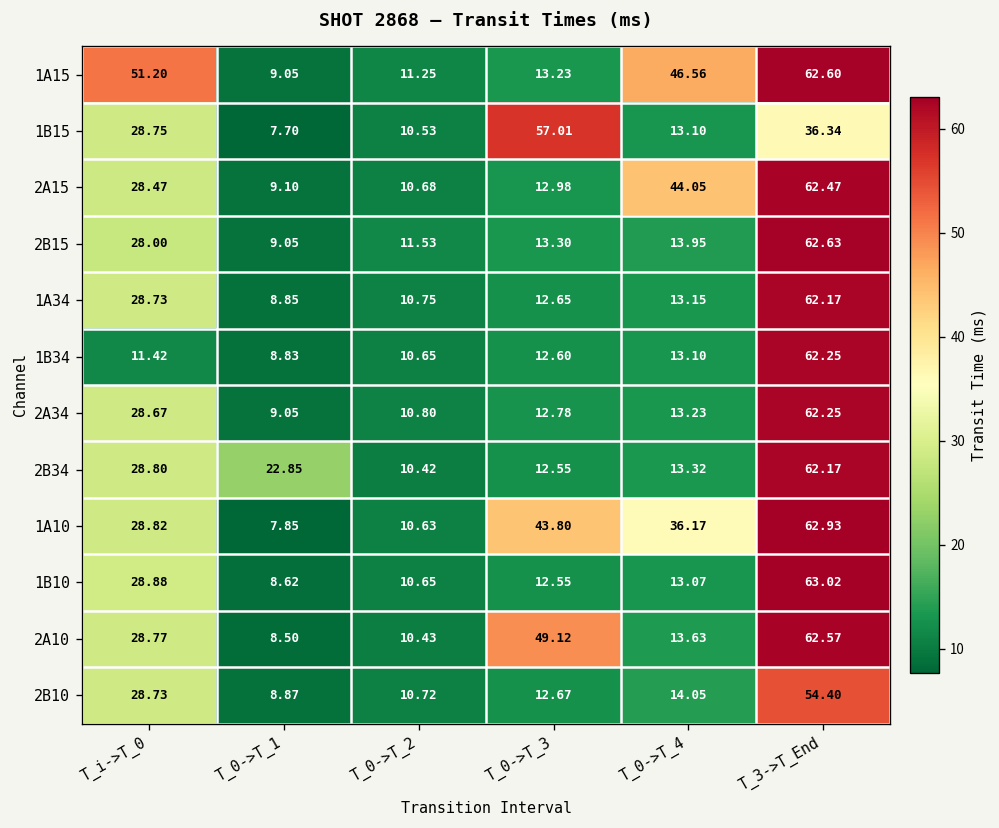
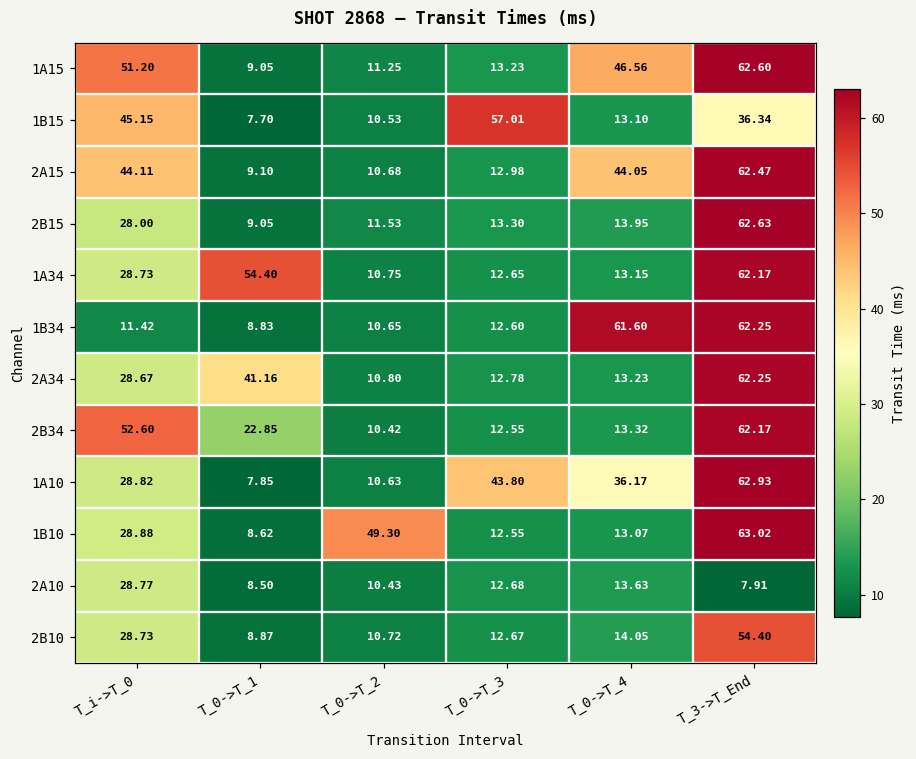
  {
    "1A15": {
      "T_i->T_0": 51.20,
      "T_0->T_1": 9.05,
      "T_0->T_2": 11.25,
      "T_0->T_3": 13.23,
      "T_0->T_4": 46.56,
      "T_3->T_End": 62.60
    },
    "1B15": {
-     "T_i->T_0": 28.75,
+     "T_i->T_0": 45.15,
      "T_0->T_1": 7.70,
      "T_0->T_2": 10.53,
      "T_0->T_3": 57.01,
      "T_0->T_4": 13.10,
      "T_3->T_End": 36.34
    },
    "2A15": {
-     "T_i->T_0": 28.47,
+     "T_i->T_0": 44.11,
      "T_0->T_1": 9.10,
      "T_0->T_2": 10.68,
      "T_0->T_3": 12.98,
      "T_0->T_4": 44.05,
      "T_3->T_End": 62.47
    },
    "2B15": {
      "T_i->T_0": 28.00,
      "T_0->T_1": 9.05,
      "T_0->T_2": 11.53,
      "T_0->T_3": 13.30,
      "T_0->T_4": 13.95,
      "T_3->T_End": 62.63
    },
    "1A34": {
      "T_i->T_0": 28.73,
-     "T_0->T_1": 8.85,
+     "T_0->T_1": 54.40,
      "T_0->T_2": 10.75,
      "T_0->T_3": 12.65,
      "T_0->T_4": 13.15,
      "T_3->T_End": 62.17
    },
    "1B34": {
      "T_i->T_0": 11.42,
      "T_0->T_1": 8.83,
      "T_0->T_2": 10.65,
      "T_0->T_3": 12.60,
-     "T_0->T_4": 13.10,
+     "T_0->T_4": 61.60,
      "T_3->T_End": 62.25
    },
    "2A34": {
      "T_i->T_0": 28.67,
-     "T_0->T_1": 9.05,
+     "T_0->T_1": 41.16,
      "T_0->T_2": 10.80,
      "T_0->T_3": 12.78,
      "T_0->T_4": 13.23,
      "T_3->T_End": 62.25
    },
    "2B34": {
-     "T_i->T_0": 28.80,
+     "T_i->T_0": 52.60,
      "T_0->T_1": 22.85,
      "T_0->T_2": 10.42,
      "T_0->T_3": 12.55,
      "T_0->T_4": 13.32,
      "T_3->T_End": 62.17
    },
    "1A10": {
      "T_i->T_0": 28.82,
      "T_0->T_1": 7.85,
      "T_0->T_2": 10.63,
      "T_0->T_3": 43.80,
      "T_0->T_4": 36.17,
      "T_3->T_End": 62.93
    },
    "1B10": {
      "T_i->T_0": 28.88,
      "T_0->T_1": 8.62,
-     "T_0->T_2": 10.65,
+     "T_0->T_2": 49.30,
      "T_0->T_3": 12.55,
      "T_0->T_4": 13.07,
      "T_3->T_End": 63.02
    },
    "2A10": {
      "T_i->T_0": 28.77,
      "T_0->T_1": 8.50,
      "T_0->T_2": 10.43,
-     "T_0->T_3": 49.12,
+     "T_0->T_3": 12.68,
      "T_0->T_4": 13.63,
-     "T_3->T_End": 62.57
+     "T_3->T_End": 7.91
    },
    "2B10": {
      "T_i->T_0": 28.73,
      "T_0->T_1": 8.87,
      "T_0->T_2": 10.72,
      "T_0->T_3": 12.67,
      "T_0->T_4": 14.05,
      "T_3->T_End": 54.40
    }
  }
